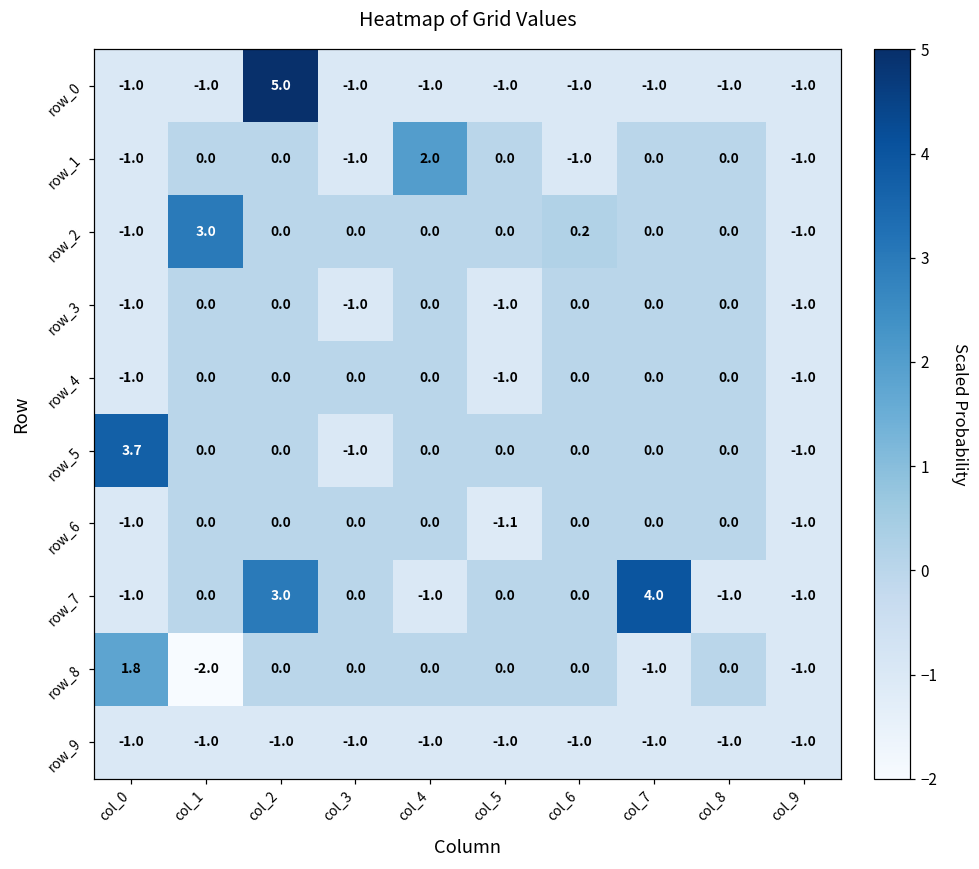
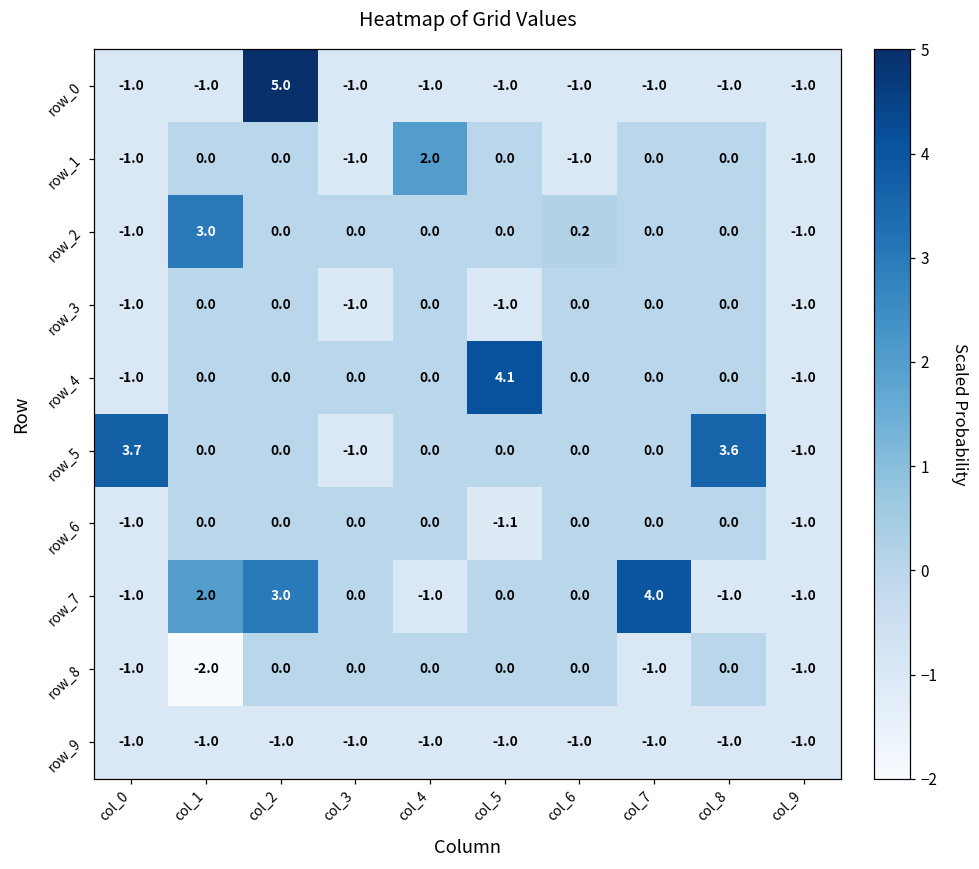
  {
    "row_0": {
      "col_0": -1.0,
      "col_1": -1.0,
      "col_2": 5.0,
      "col_3": -1.0,
      "col_4": -1.0,
      "col_5": -1.0,
      "col_6": -1.0,
      "col_7": -1.0,
      "col_8": -1.0,
      "col_9": -1.0
    },
    "row_1": {
      "col_0": -1.0,
      "col_1": 0.0,
      "col_2": 0.0,
      "col_3": -1.0,
      "col_4": 2.0,
      "col_5": 0.0,
      "col_6": -1.0,
      "col_7": 0.0,
      "col_8": 0.0,
      "col_9": -1.0
    },
    "row_2": {
      "col_0": -1.0,
      "col_1": 3.0,
      "col_2": 0.0,
      "col_3": 0.0,
      "col_4": 0.0,
      "col_5": 0.0,
      "col_6": 0.2,
      "col_7": 0.0,
      "col_8": 0.0,
      "col_9": -1.0
    },
    "row_3": {
      "col_0": -1.0,
      "col_1": 0.0,
      "col_2": 0.0,
      "col_3": -1.0,
      "col_4": 0.0,
      "col_5": -1.0,
      "col_6": 0.0,
      "col_7": 0.0,
      "col_8": 0.0,
      "col_9": -1.0
    },
    "row_4": {
      "col_0": -1.0,
      "col_1": 0.0,
      "col_2": 0.0,
      "col_3": 0.0,
      "col_4": 0.0,
-     "col_5": -1.0,
+     "col_5": 4.1,
      "col_6": 0.0,
      "col_7": 0.0,
      "col_8": 0.0,
      "col_9": -1.0
    },
    "row_5": {
      "col_0": 3.7,
      "col_1": 0.0,
      "col_2": 0.0,
      "col_3": -1.0,
      "col_4": 0.0,
      "col_5": 0.0,
      "col_6": 0.0,
      "col_7": 0.0,
-     "col_8": 0.0,
+     "col_8": 3.6,
      "col_9": -1.0
    },
    "row_6": {
      "col_0": -1.0,
      "col_1": 0.0,
      "col_2": 0.0,
      "col_3": 0.0,
      "col_4": 0.0,
      "col_5": -1.1,
      "col_6": 0.0,
      "col_7": 0.0,
      "col_8": 0.0,
      "col_9": -1.0
    },
    "row_7": {
      "col_0": -1.0,
-     "col_1": 0.0,
+     "col_1": 2.0,
      "col_2": 3.0,
      "col_3": 0.0,
      "col_4": -1.0,
      "col_5": 0.0,
      "col_6": 0.0,
      "col_7": 4.0,
      "col_8": -1.0,
      "col_9": -1.0
    },
    "row_8": {
-     "col_0": 1.8,
+     "col_0": -1.0,
      "col_1": -2.0,
      "col_2": 0.0,
      "col_3": 0.0,
      "col_4": 0.0,
      "col_5": 0.0,
      "col_6": 0.0,
      "col_7": -1.0,
      "col_8": 0.0,
      "col_9": -1.0
    },
    "row_9": {
      "col_0": -1.0,
      "col_1": -1.0,
      "col_2": -1.0,
      "col_3": -1.0,
      "col_4": -1.0,
      "col_5": -1.0,
      "col_6": -1.0,
      "col_7": -1.0,
      "col_8": -1.0,
      "col_9": -1.0
    }
  }
